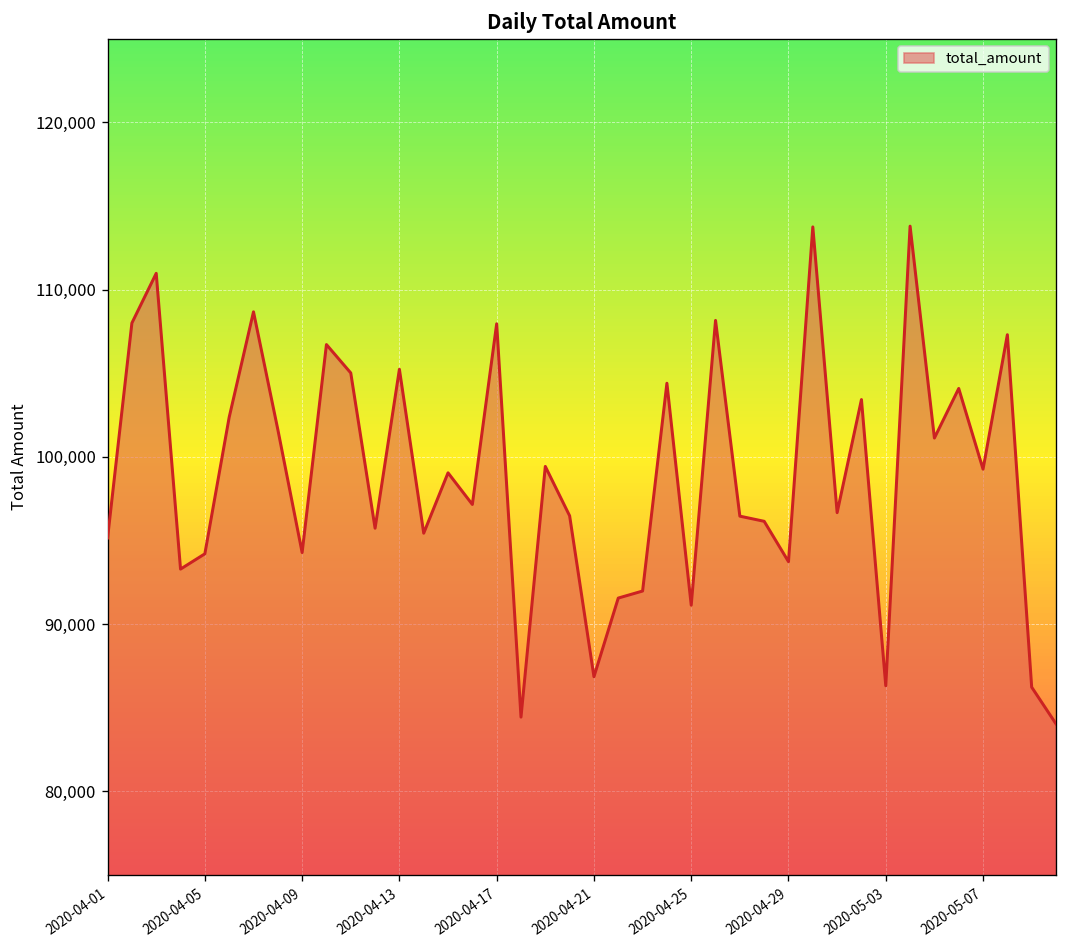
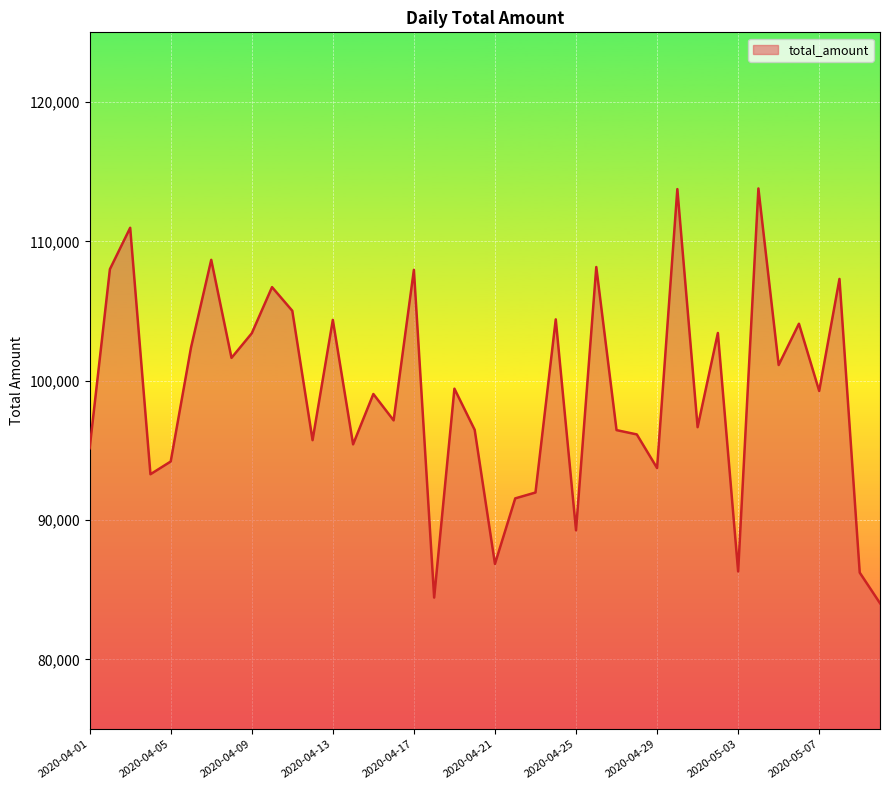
  {
    "2020-04-01": "95,200",
    "2020-04-05": "94,200",
-   "2020-04-09": "94,300",
-   "2020-04-13": "105,200",
+   "2020-04-09": "103,400",
+   "2020-04-13": "104,400",
    "2020-04-17": "108,000",
    "2020-04-21": "86,900",
-   "2020-04-25": "91,100",
+   "2020-04-25": "89,300",
    "2020-04-29": "93,700",
    "2020-05-03": "86,300",
    "2020-05-07": "99,300"
  }
